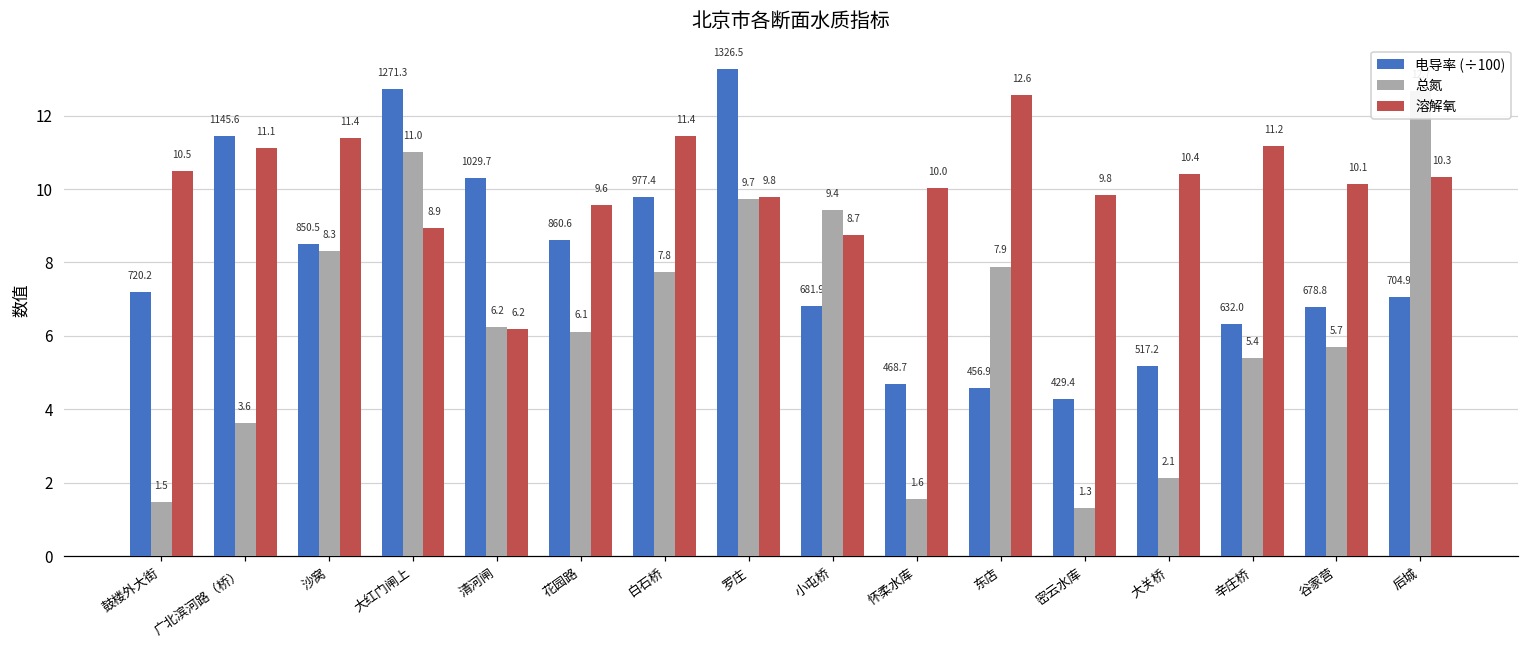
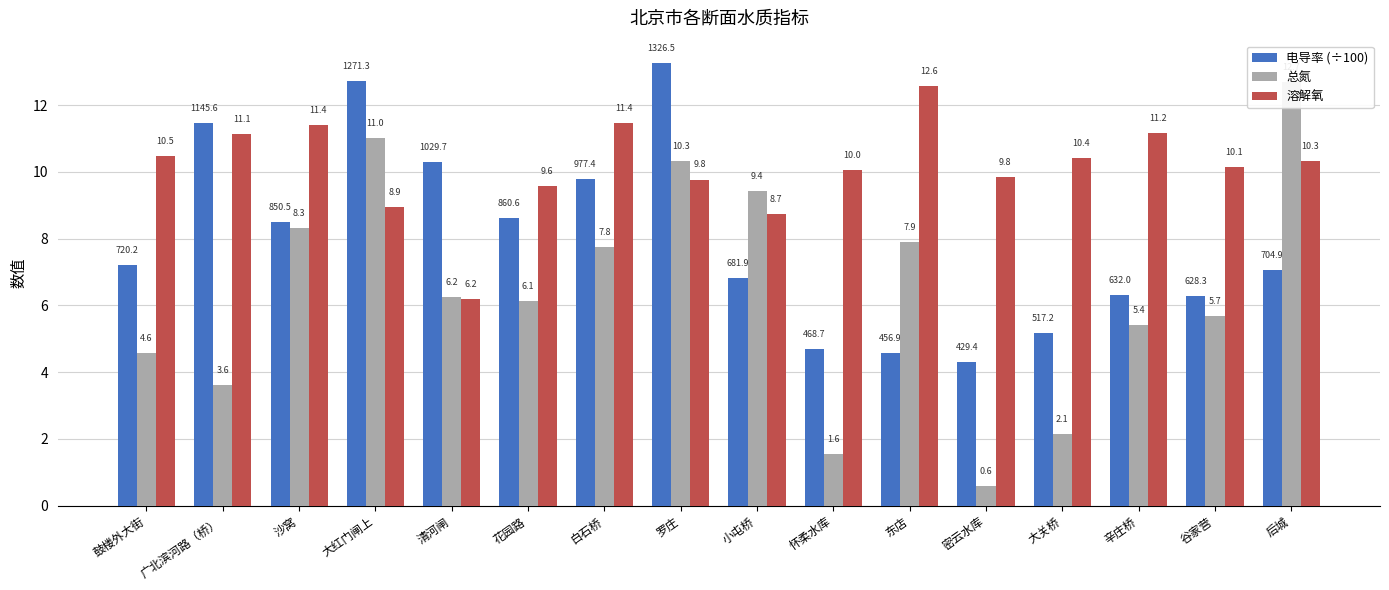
  {
    "电导率 (÷100)": {
-     "谷家营": 678.8
+     "谷家营": 628.3
    },
    "总氮": {
-     "鼓楼外大街": 1.5,
+     "鼓楼外大街": 4.6,
      "广北滨河路（桥）": 3.6,
      "沙窝": 8.3,
      "大红门闸上": 11.0,
      "清河闸": 6.2,
      "花园路": 6.1,
      "白石桥": 7.8,
-     "罗庄": 9.7,
+     "罗庄": 10.3,
      "小屯桥": 9.4,
      "怀柔水库": 1.6,
      "东店": 7.9,
-     "密云水库": 1.3,
+     "密云水库": 0.6,
      "大关桥": 2.1,
      "辛庄桥": 5.4,
      "谷家营": 5.7
    },
    "溶解氧": {
      "鼓楼外大街": 10.5,
      "广北滨河路（桥）": 11.1,
      "沙窝": 11.4,
      "大红门闸上": 8.9,
      "清河闸": 6.2,
      "花园路": 9.6,
      "白石桥": 11.4,
      "罗庄": 9.8,
      "小屯桥": 8.7,
      "怀柔水库": 10.0,
      "东店": 12.6,
      "密云水库": 9.8,
      "大关桥": 10.4,
      "辛庄桥": 11.2,
      "谷家营": 10.1,
      "后城": 10.3
    }
  }
